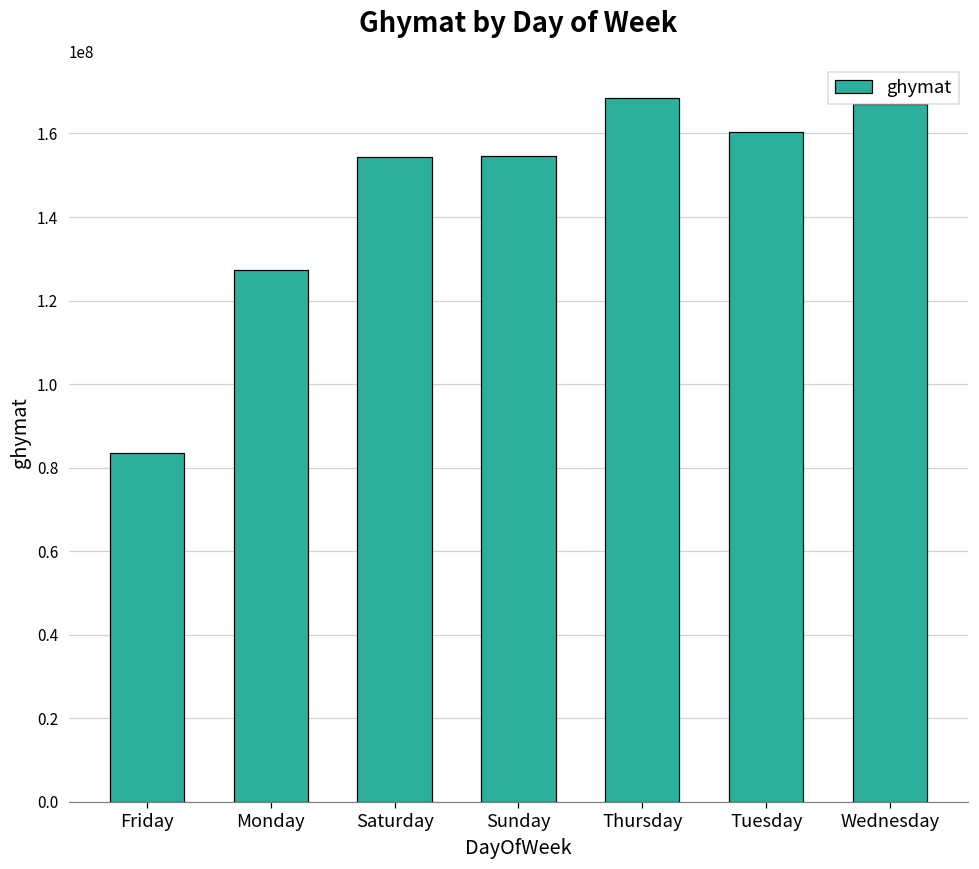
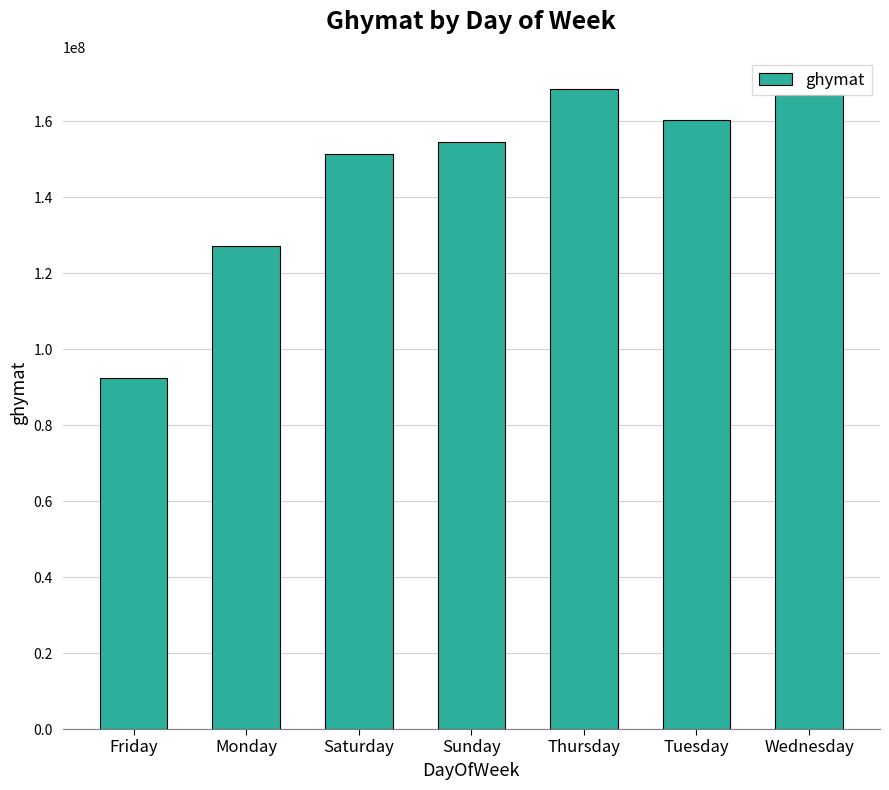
  {
-   "Friday": 84000000,
+   "Friday": 92000000,
    "Monday": 127000000,
-   "Saturday": 154000000,
+   "Saturday": 151000000,
    "Sunday": 155000000,
    "Thursday": 169000000,
    "Tuesday": 160000000
  }
